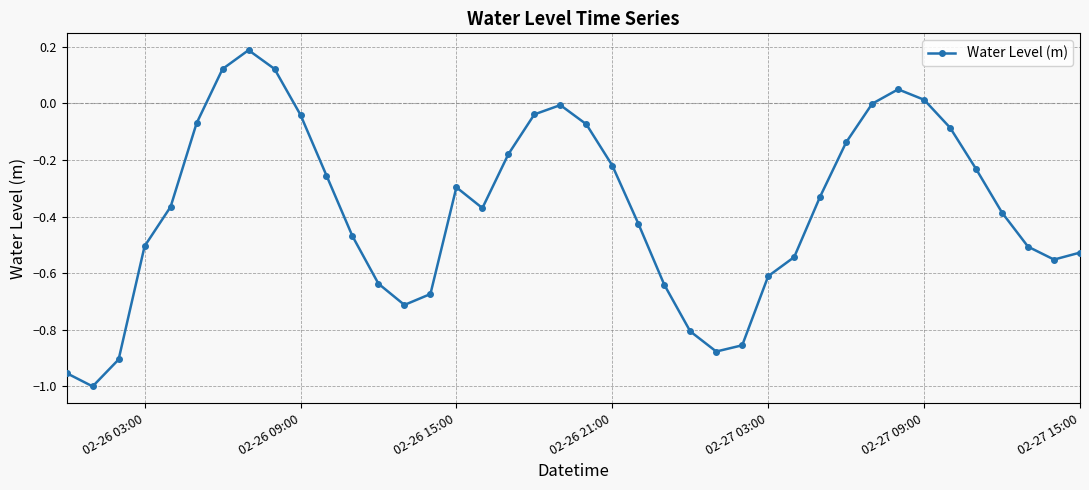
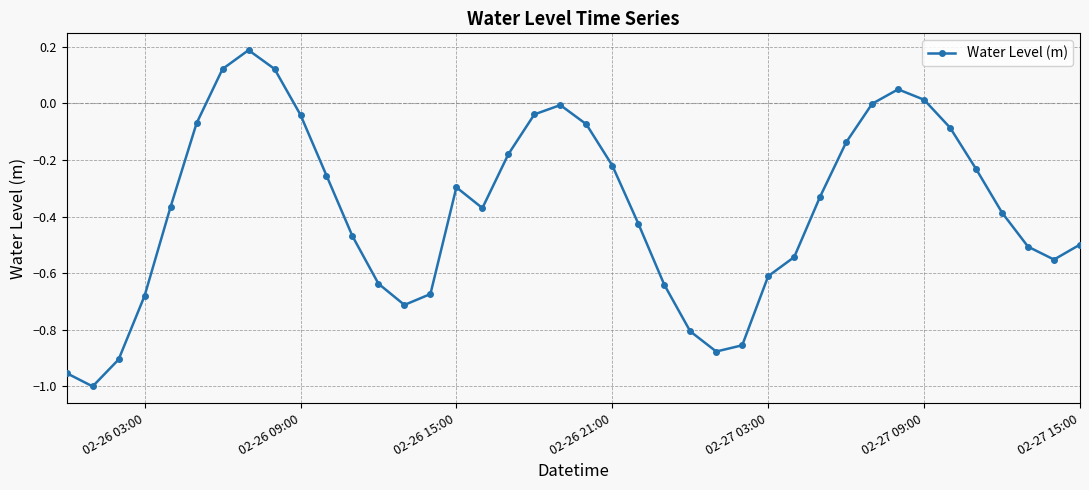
  {
-   "02-26 03:00": -0.50,
+   "02-26 03:00": -0.68,
    "02-26 09:00": -0.04,
    "02-26 15:00": -0.30,
    "02-26 21:00": -0.22,
    "02-27 03:00": -0.61,
    "02-27 09:00": 0.01,
-   "02-27 15:00": -0.53
+   "02-27 15:00": -0.50
  }
